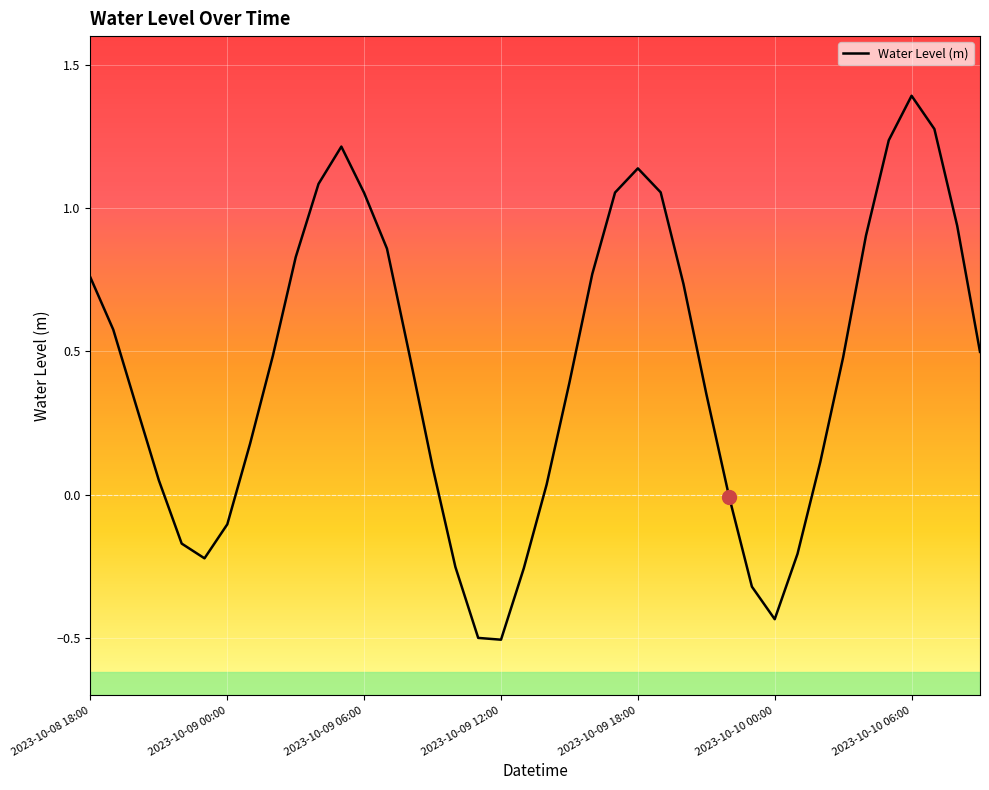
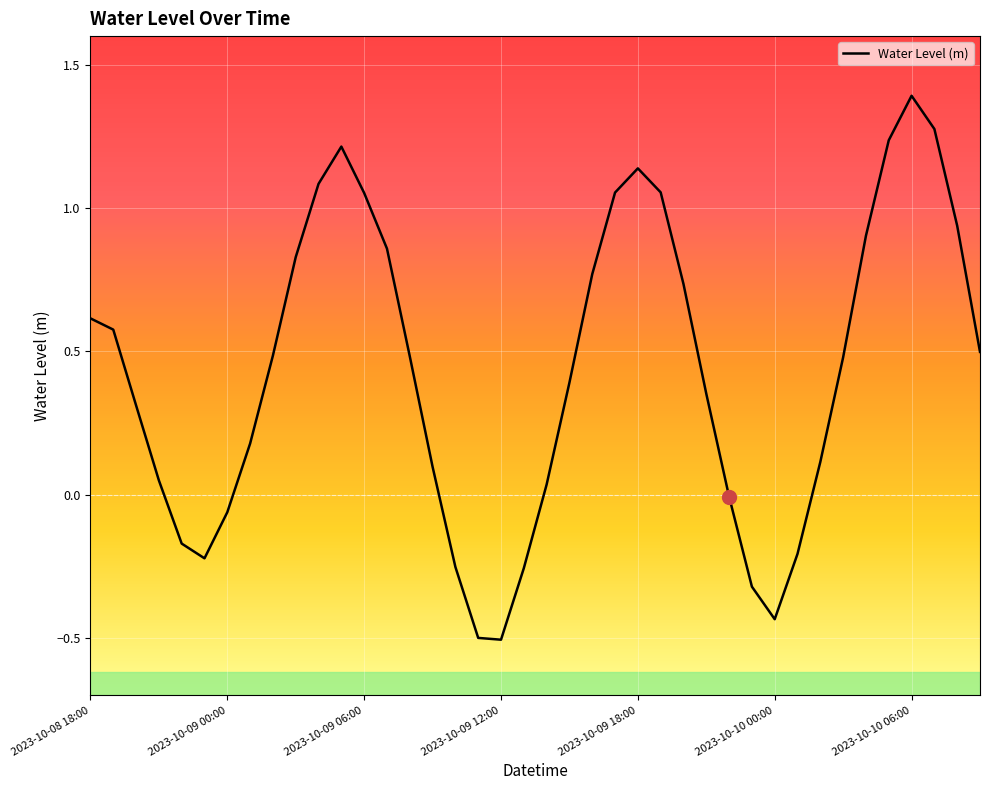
  {
    "Water Level (m)": {
-     "2023-10-08 18:00": 0.76,
-     "2023-10-09 00:00": -0.10,
+     "2023-10-08 18:00": 0.62,
+     "2023-10-09 00:00": -0.06,
      "2023-10-09 06:00": 1.05,
      "2023-10-09 12:00": -0.51,
      "2023-10-09 18:00": 1.14,
      "2023-10-10 00:00": -0.43,
      "2023-10-10 06:00": 1.39
    }
  }
